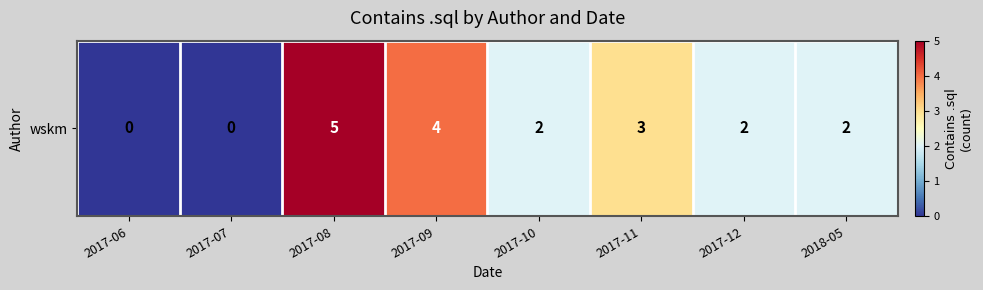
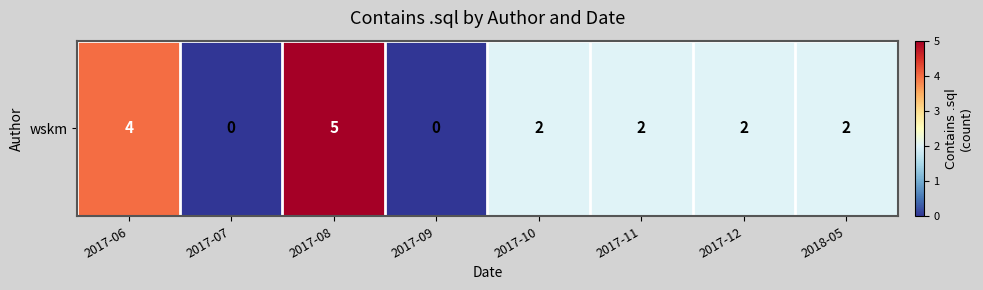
  {
    "wskm": {
-     "2017-06": 0,
+     "2017-06": 4,
      "2017-07": 0,
      "2017-08": 5,
-     "2017-09": 4,
+     "2017-09": 0,
      "2017-10": 2,
-     "2017-11": 3,
+     "2017-11": 2,
      "2017-12": 2,
      "2018-05": 2
    }
  }
